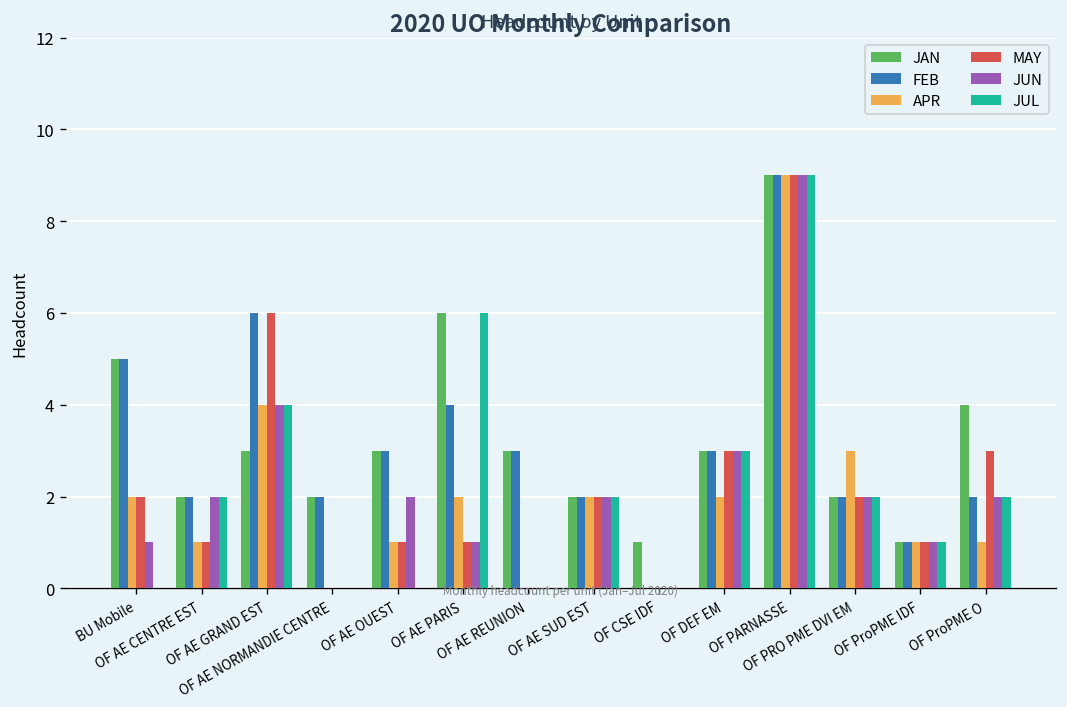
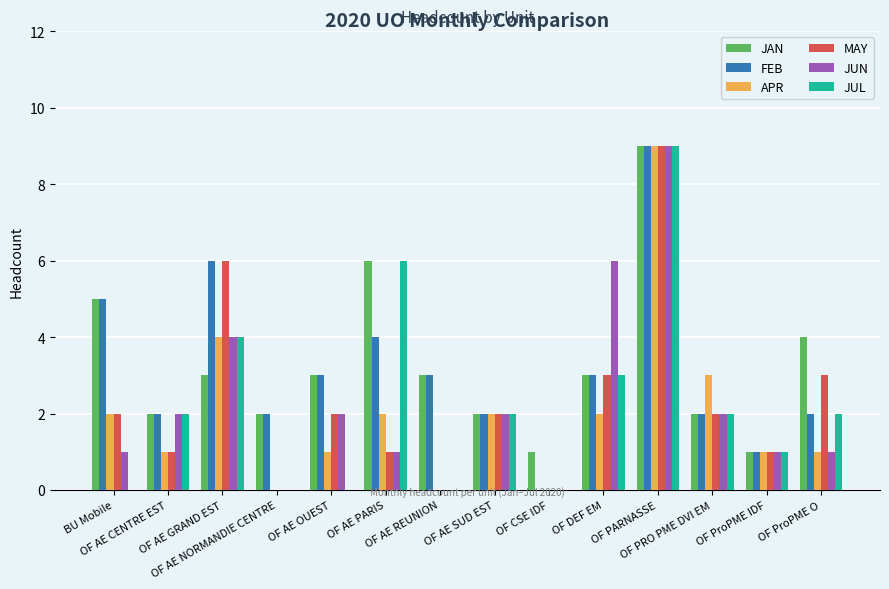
  {
    "JAN": {
      "BU Mobile": 5,
      "OF AE CENTRE EST": 2,
      "OF AE GRAND EST": 3,
      "OF AE NORMANDIE CENTRE": 2,
      "OF AE OUEST": 3,
      "OF AE PARIS": 6,
      "OF AE REUNION": 3,
      "OF AE SUD EST": 2,
      "OF CSE IDF": 1,
      "OF DEF EM": 3,
      "OF PARNASSE": 9,
      "OF PRO PME DVI EM": 2,
      "OF ProPME IDF": 1,
      "OF ProPME O": 4
    },
    "FEB": {
      "BU Mobile": 5,
      "OF AE CENTRE EST": 2,
      "OF AE GRAND EST": 6,
      "OF AE NORMANDIE CENTRE": 2,
      "OF AE OUEST": 3,
      "OF AE PARIS": 4,
      "OF AE REUNION": 3,
      "OF AE SUD EST": 2,
      "OF DEF EM": 3,
      "OF PARNASSE": 9,
      "OF PRO PME DVI EM": 2,
      "OF ProPME IDF": 1,
      "OF ProPME O": 2
    },
    "APR": {
      "BU Mobile": 2,
      "OF AE CENTRE EST": 1,
      "OF AE GRAND EST": 4,
      "OF AE NORMANDIE CENTRE": 0,
      "OF AE OUEST": 1,
      "OF AE PARIS": 2,
      "OF AE SUD EST": 2,
      "OF DEF EM": 2,
      "OF PARNASSE": 9,
      "OF PRO PME DVI EM": 3,
      "OF ProPME IDF": 1,
      "OF ProPME O": 1
    },
    "MAY": {
      "BU Mobile": 2,
      "OF AE CENTRE EST": 1,
      "OF AE GRAND EST": 6,
      "OF AE NORMANDIE CENTRE": 0,
-     "OF AE OUEST": 1,
+     "OF AE OUEST": 2,
      "OF AE PARIS": 1,
      "OF AE SUD EST": 2,
      "OF DEF EM": 3,
      "OF PARNASSE": 9,
      "OF PRO PME DVI EM": 2,
      "OF ProPME IDF": 1,
      "OF ProPME O": 3
    },
    "JUN": {
      "BU Mobile": 1,
      "OF AE CENTRE EST": 2,
      "OF AE GRAND EST": 4,
      "OF AE NORMANDIE CENTRE": 0,
      "OF AE OUEST": 2,
      "OF AE PARIS": 1,
      "OF AE SUD EST": 2,
-     "OF DEF EM": 3,
+     "OF DEF EM": 6,
      "OF PARNASSE": 9,
      "OF PRO PME DVI EM": 2,
      "OF ProPME IDF": 1,
-     "OF ProPME O": 2
+     "OF ProPME O": 1
    },
    "JUL": {
      "BU Mobile": 0,
      "OF AE CENTRE EST": 2,
      "OF AE GRAND EST": 4,
      "OF AE NORMANDIE CENTRE": 0,
      "OF AE OUEST": 0,
      "OF AE PARIS": 6,
      "OF AE SUD EST": 2,
      "OF CSE IDF": 0,
      "OF DEF EM": 3,
      "OF PARNASSE": 9,
      "OF PRO PME DVI EM": 2,
      "OF ProPME IDF": 1,
      "OF ProPME O": 2
    }
  }
